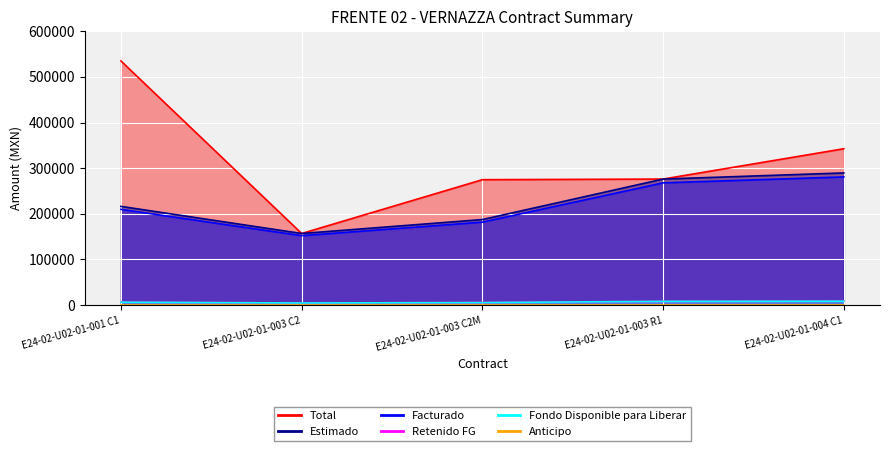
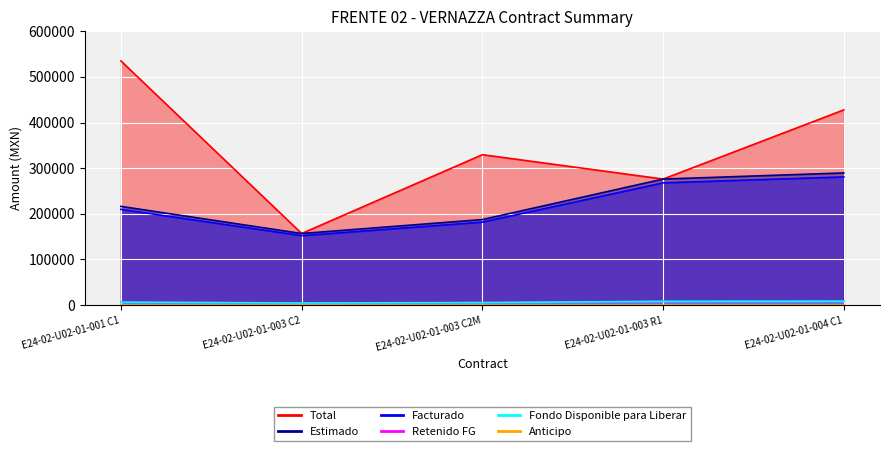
  {
    "Total": {
      "E24-02-U02-01-001 C1": 530000,
-     "E24-02-U02-01-003 C2M": 270000,
-     "E24-02-U02-01-004 C1": 340000
+     "E24-02-U02-01-003 C2M": 330000,
+     "E24-02-U02-01-004 C1": 430000
    },
    "Estimado": {
      "E24-02-U02-01-001 C1": 220000,
      "E24-02-U02-01-004 C1": 290000
    },
    "Facturado": {
      "E24-02-U02-01-001 C1": 210000,
      "E24-02-U02-01-003 R1": 270000,
      "E24-02-U02-01-004 C1": 280000
    },
    "Fondo Disponible para Liberar": {
      "E24-02-U02-01-001 C1": 10000,
      "E24-02-U02-01-003 R1": 10000,
      "E24-02-U02-01-004 C1": 10000
    },
    "Anticipo": {
      "E24-02-U02-01-001 C1": 0,
      "E24-02-U02-01-003 R1": 0,
      "E24-02-U02-01-004 C1": 0
    }
  }
